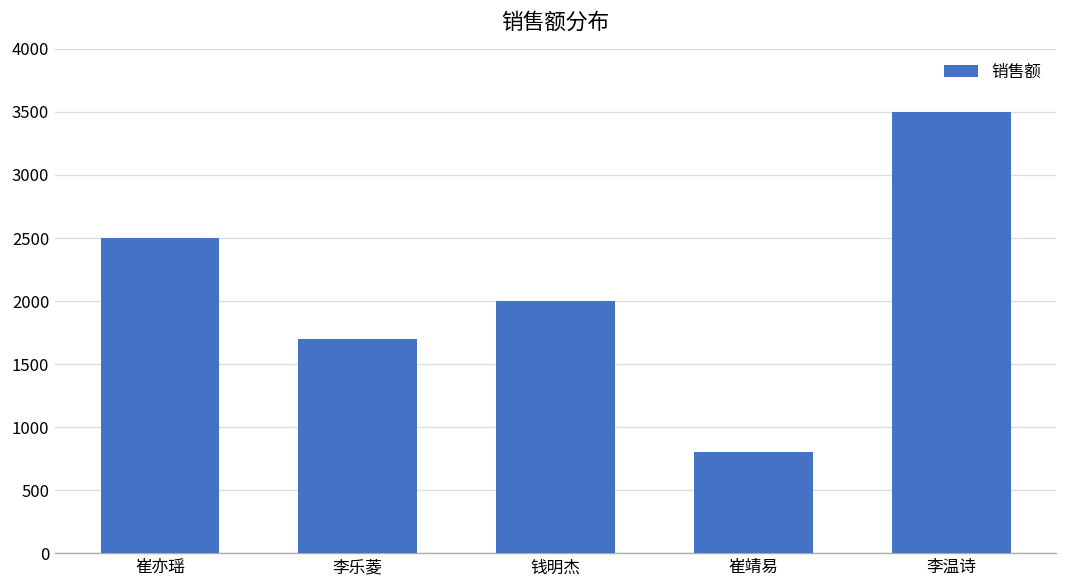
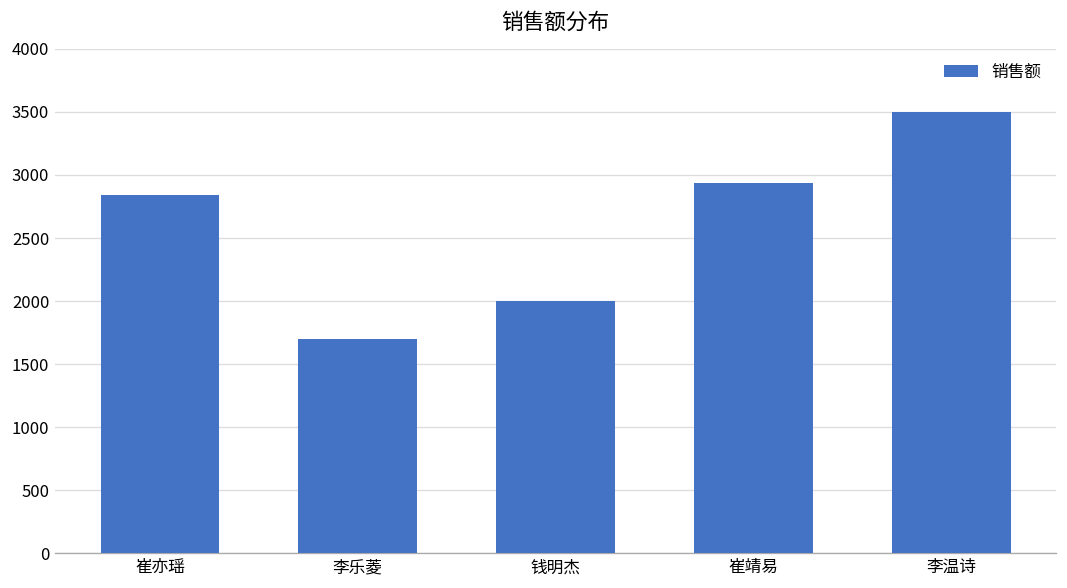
  {
-   "崔亦瑶": 2500,
+   "崔亦瑶": 2840,
    "李乐菱": 1700,
    "钱明杰": 2000,
-   "崔靖易": 800,
+   "崔靖易": 2940,
    "李温诗": 3500
  }
